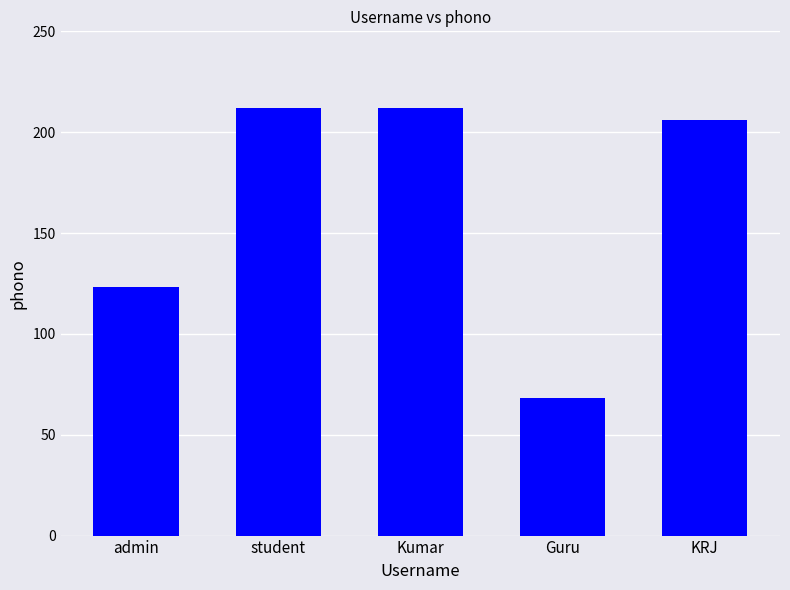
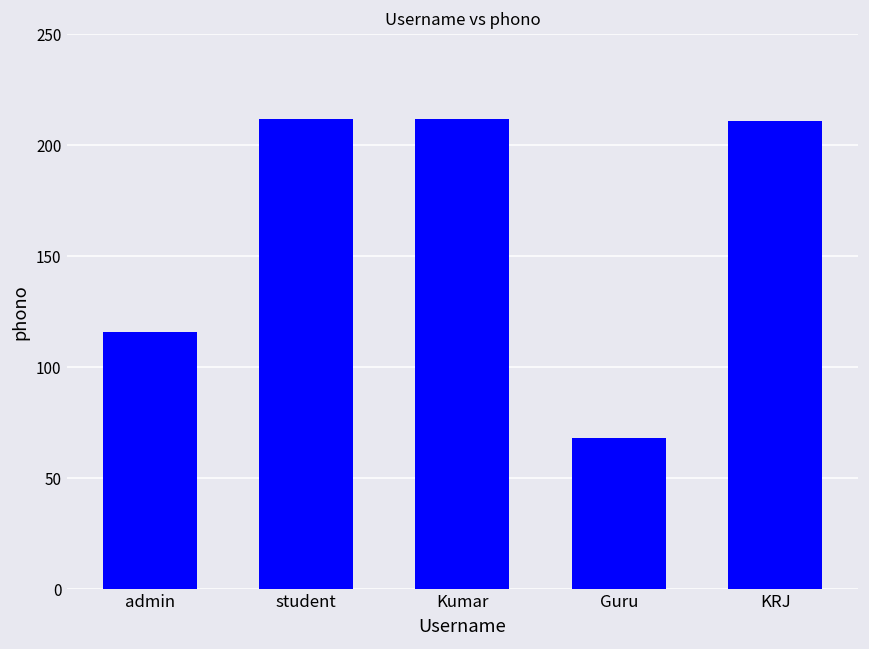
  {
-   "admin": 123,
+   "admin": 116,
    "student": 212,
    "Kumar": 212,
    "Guru": 68,
-   "KRJ": 206
+   "KRJ": 211
  }
